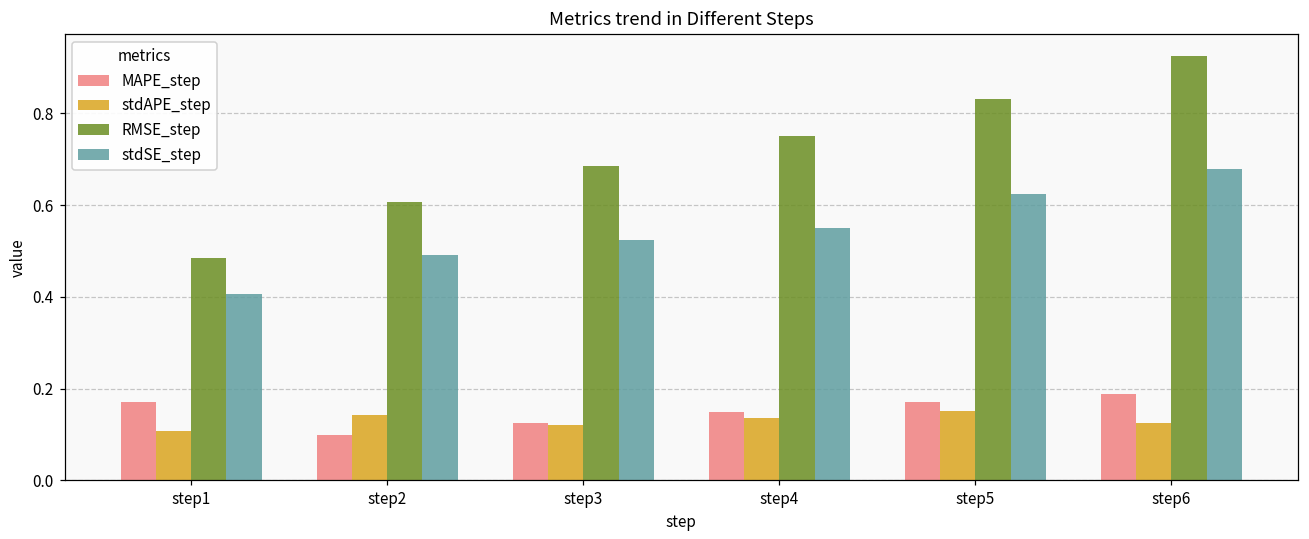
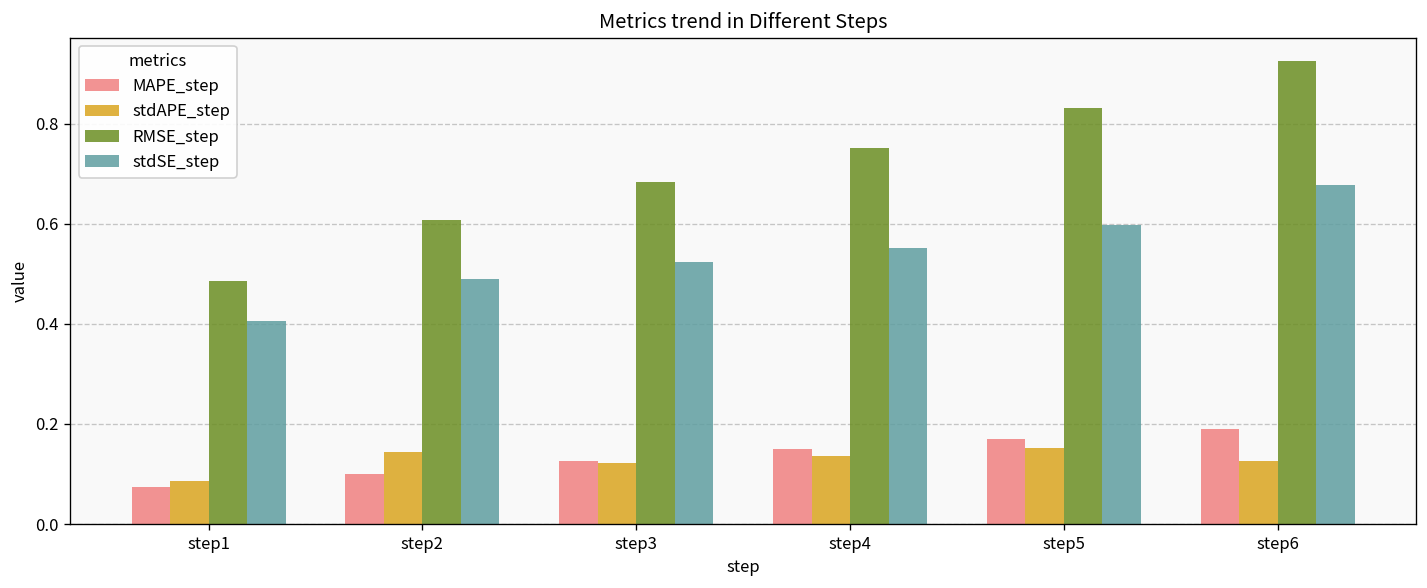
  {
    "MAPE_step": {
-     "step1": 0.17,
+     "step1": 0.07,
      "step2": 0.10,
      "step3": 0.13,
      "step4": 0.15,
      "step5": 0.17,
      "step6": 0.19
    },
    "stdAPE_step": {
-     "step1": 0.11,
+     "step1": 0.09,
      "step2": 0.14,
      "step3": 0.12,
      "step4": 0.14,
      "step5": 0.15,
      "step6": 0.13
    },
    "RMSE_step": {
      "step1": 0.48,
      "step2": 0.61,
      "step3": 0.68,
      "step4": 0.75,
      "step5": 0.83,
      "step6": 0.93
    },
    "stdSE_step": {
      "step1": 0.41,
      "step2": 0.49,
      "step3": 0.52,
      "step4": 0.55,
-     "step5": 0.62,
+     "step5": 0.60,
      "step6": 0.68
    }
  }
